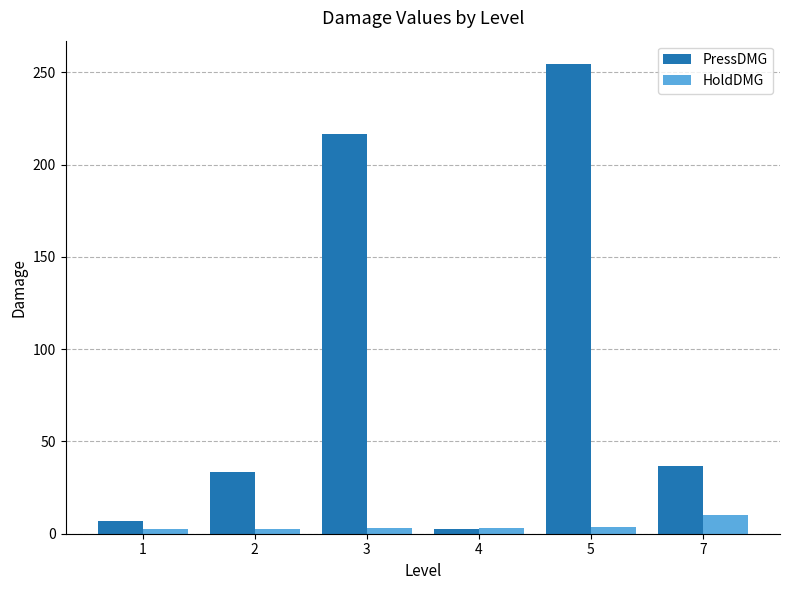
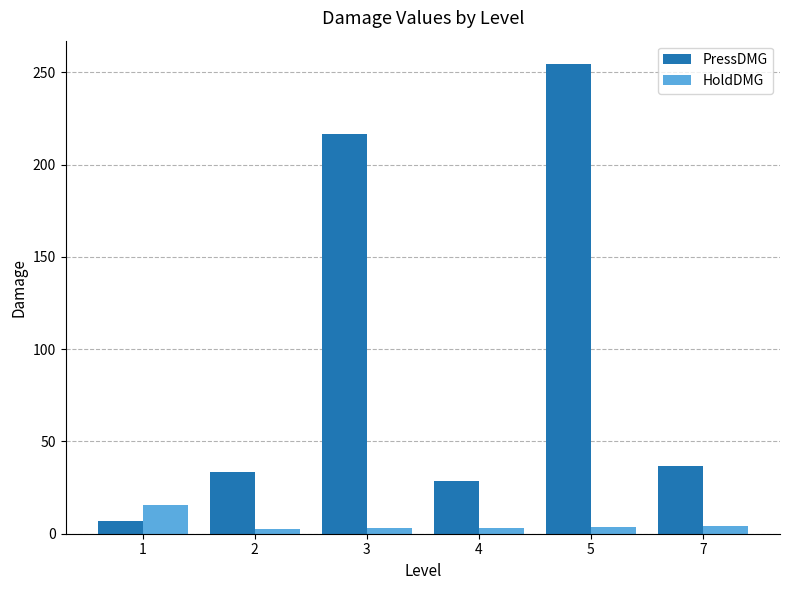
  {
    "PressDMG": {
      "1": 7,
      "2": 34,
      "3": 216,
-     "4": 2,
+     "4": 29,
      "5": 254,
      "7": 37
    },
    "HoldDMG": {
-     "1": 3,
+     "1": 16,
      "2": 3,
      "3": 3,
      "4": 3,
      "5": 3,
-     "7": 10
+     "7": 4
    }
  }
